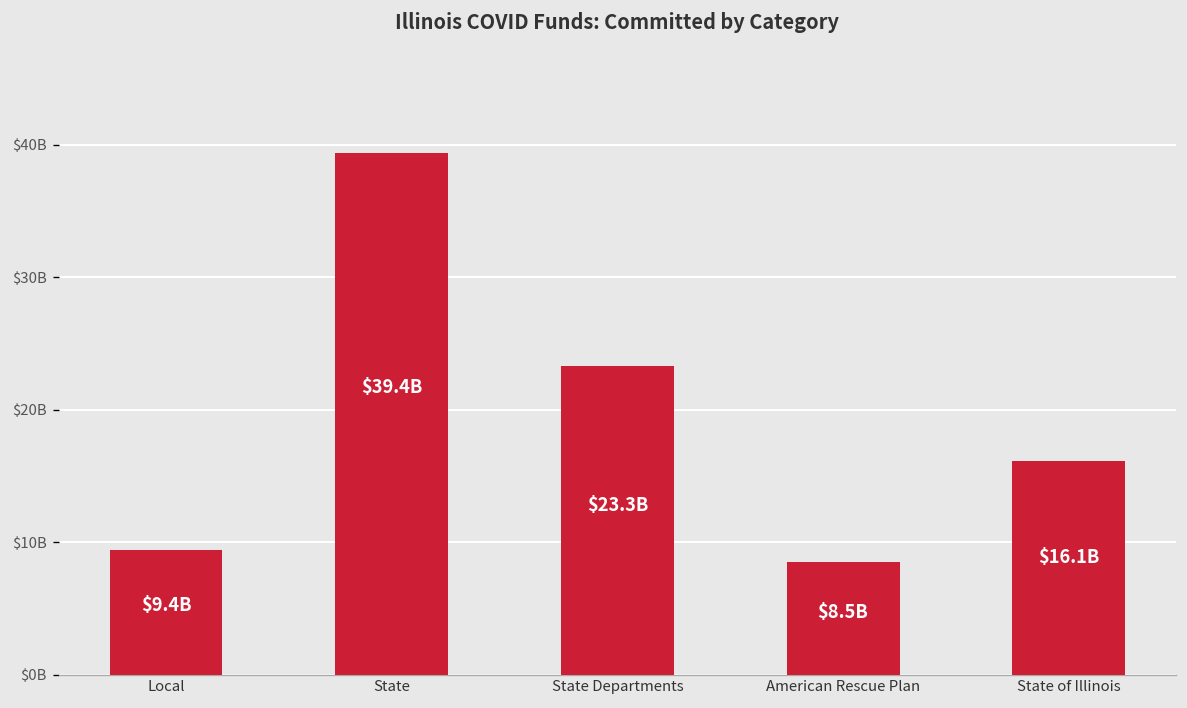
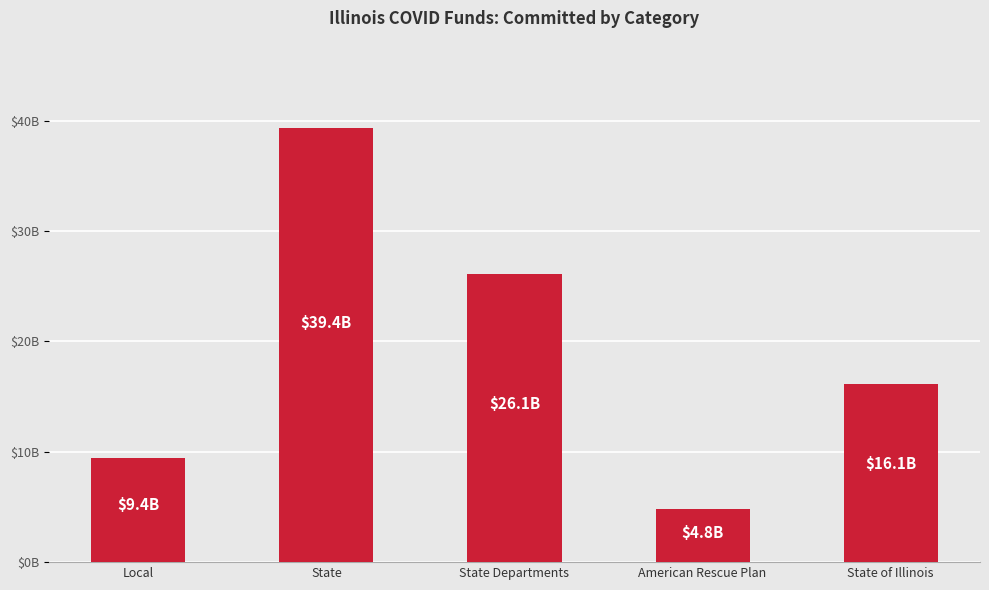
  {
    "Local": "$9.4B",
    "State": "$39.4B",
-   "State Departments": "$23.3B",
-   "American Rescue Plan": "$8.5B",
+   "State Departments": "$26.1B",
+   "American Rescue Plan": "$4.8B",
    "State of Illinois": "$16.1B"
  }
